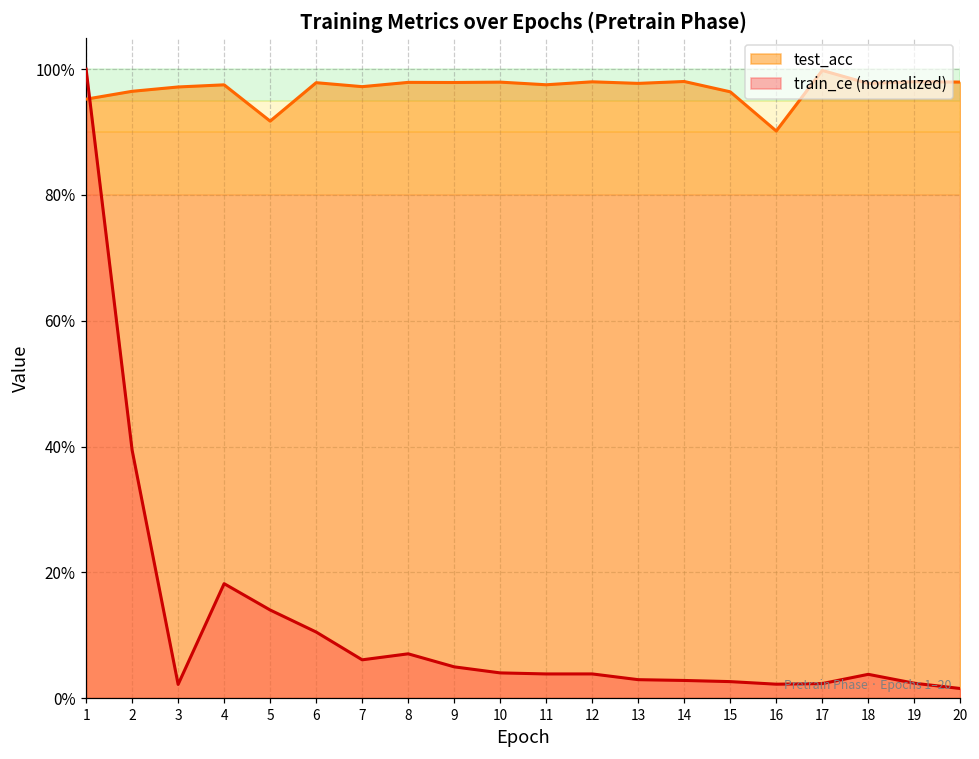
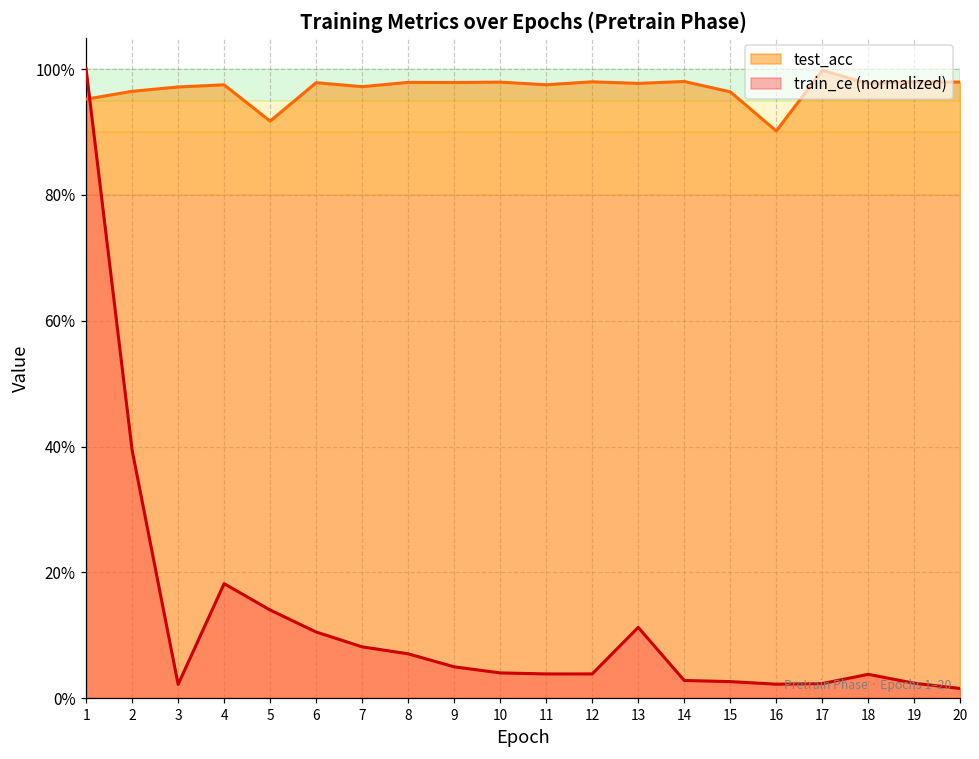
  {
    "test_acc": {
      "1": "95%",
      "2": "96%",
      "3": "97%",
      "4": "98%",
      "5": "92%",
      "6": "98%",
      "7": "97%",
      "8": "98%",
      "9": "98%",
      "10": "98%",
      "11": "98%",
      "12": "98%",
      "13": "98%",
      "14": "98%",
      "15": "96%",
      "16": "90%",
      "20": "98%"
    },
    "train_ce (normalized)": {
      "1": "100%",
      "2": "39%",
      "3": "2%",
      "4": "18%",
      "5": "14%",
      "6": "11%",
-     "7": "6%",
+     "7": "8%",
      "8": "7%",
      "9": "5%",
      "10": "4%",
      "11": "4%",
      "12": "4%",
-     "13": "3%",
+     "13": "11%",
      "14": "3%",
      "15": "3%",
      "16": "2%",
      "18": "4%",
      "20": "2%"
    }
  }
